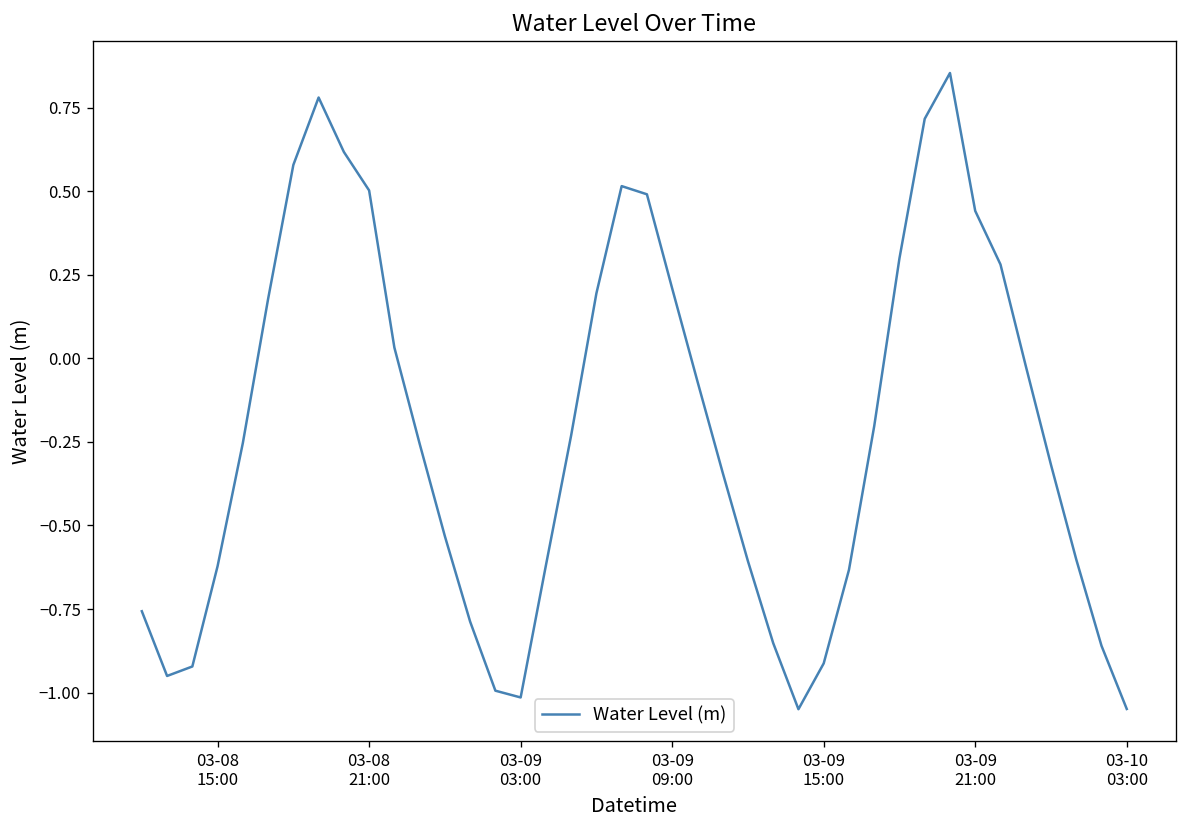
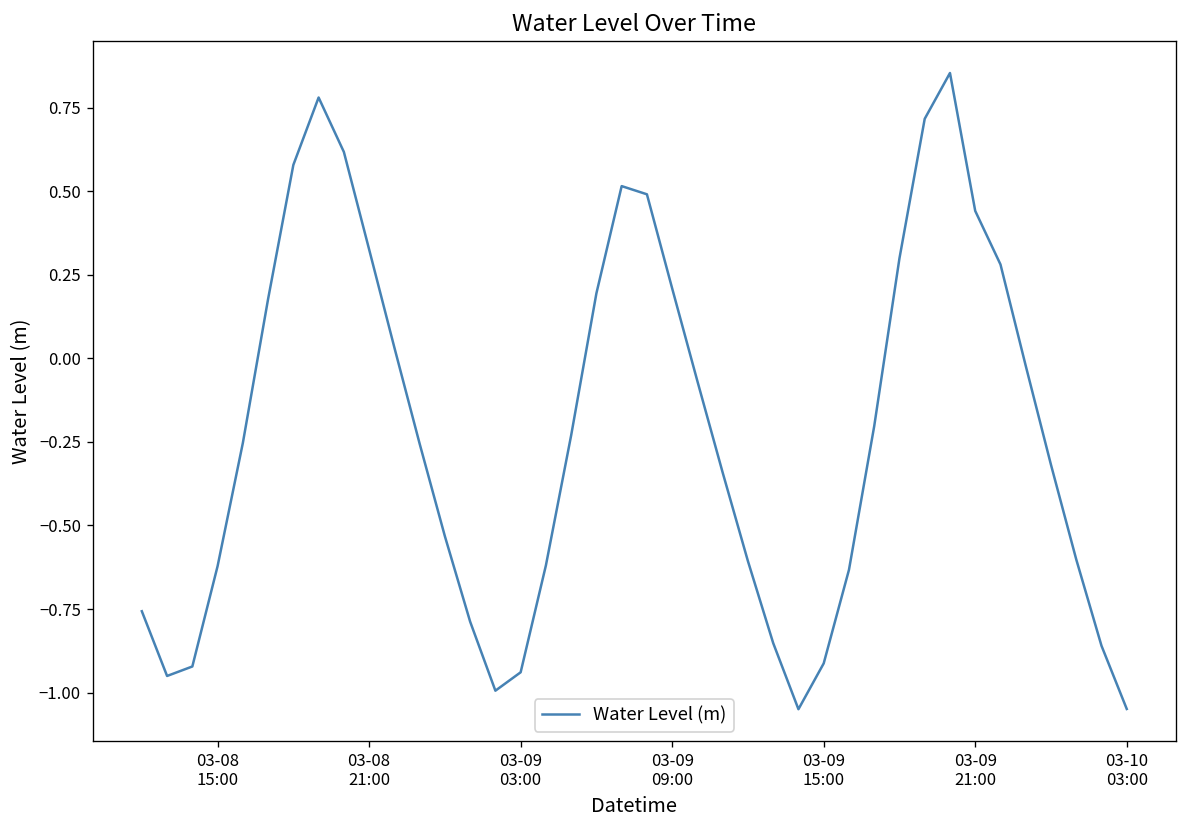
  {
    "03-08 15:00": -0.62,
-   "03-08 21:00": 0.50,
-   "03-09 03:00": -1.01,
+   "03-08 21:00": 0.33,
+   "03-09 03:00": -0.94,
    "03-09 09:00": 0.21,
    "03-09 15:00": -0.91,
    "03-09 21:00": 0.44,
    "03-10 03:00": -1.05
  }
